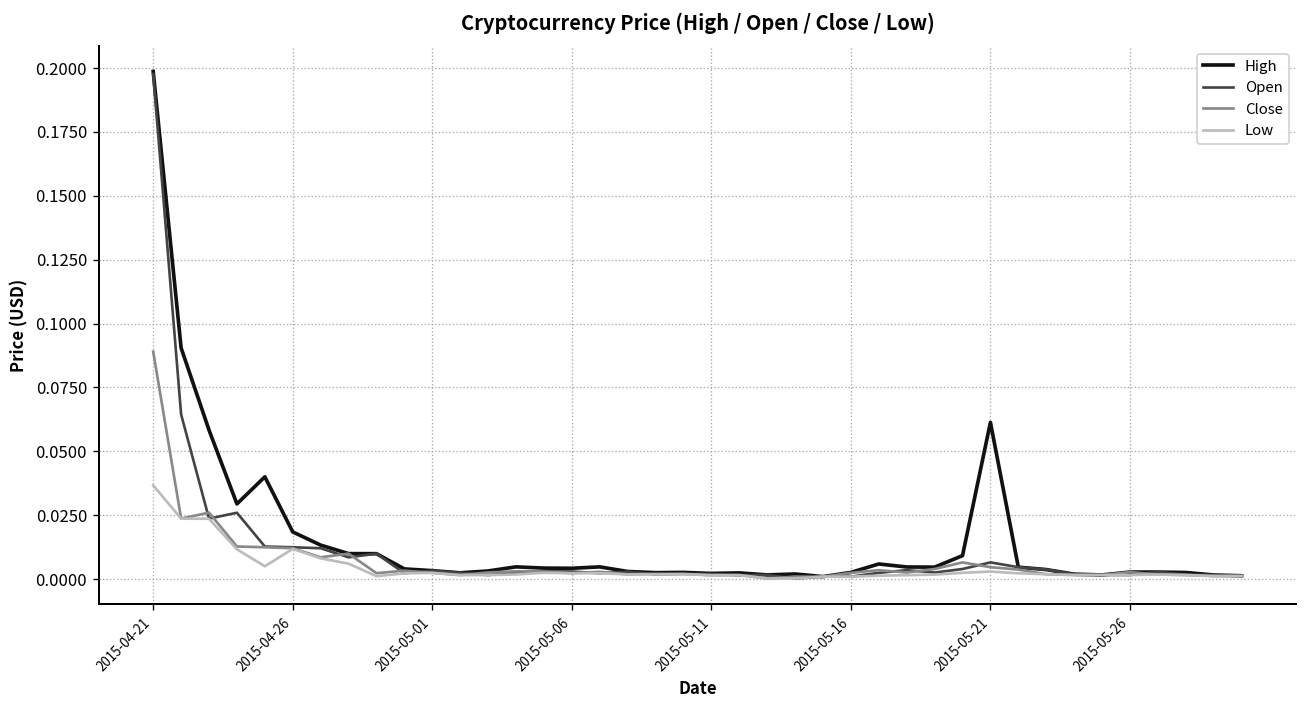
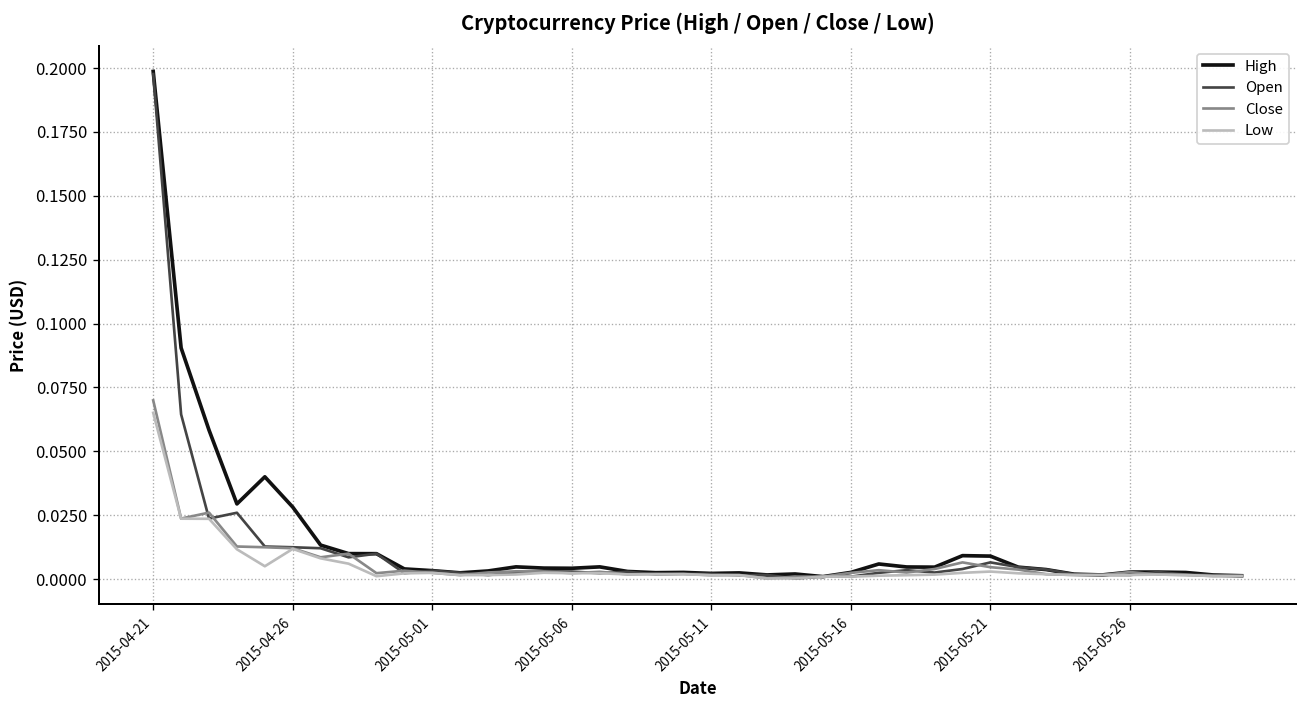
  {
    "High": {
-     "2015-04-26": 0.018,
+     "2015-04-26": 0.028,
      "2015-05-06": 0.004,
-     "2015-05-21": 0.061
+     "2015-05-21": 0.009
    },
    "Open": {
      "2015-05-21": 0.007
    },
    "Close": {
-     "2015-04-21": 0.089,
+     "2015-04-21": 0.070,
      "2015-05-21": 0.005
    },
    "Low": {
-     "2015-04-21": 0.037,
+     "2015-04-21": 0.065,
      "2015-05-21": 0.003
    }
  }
